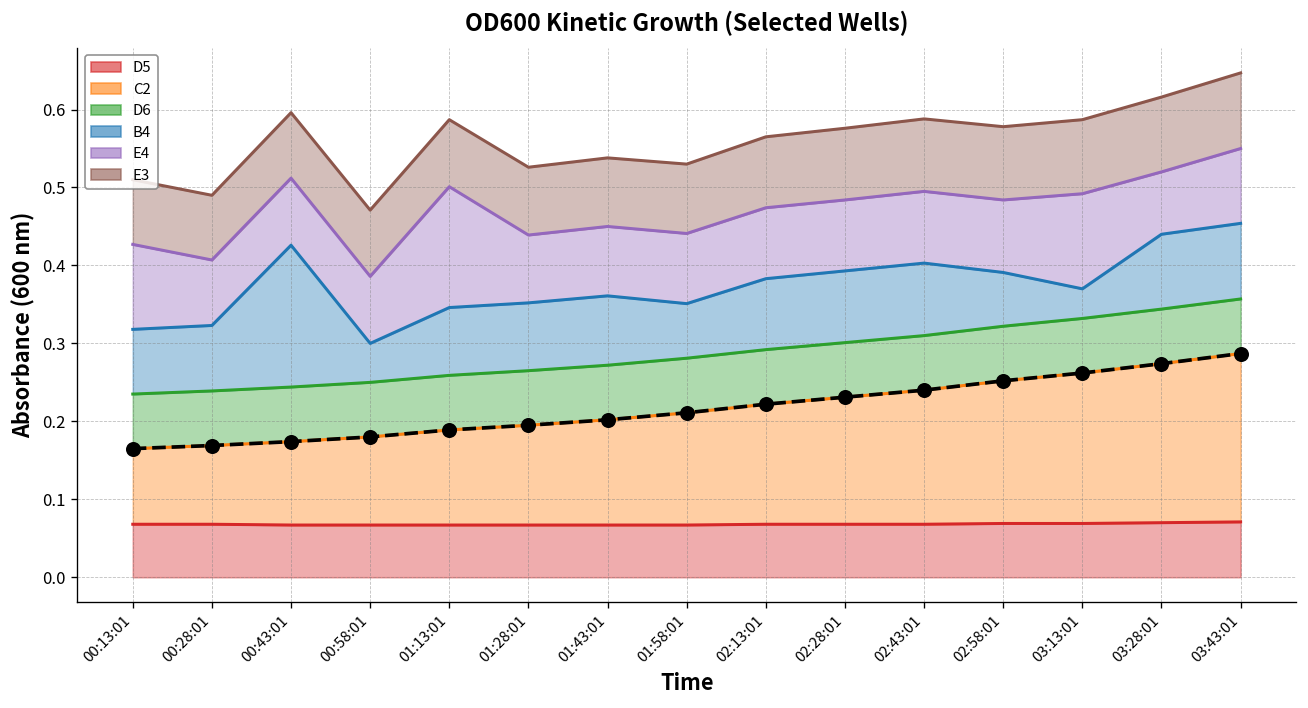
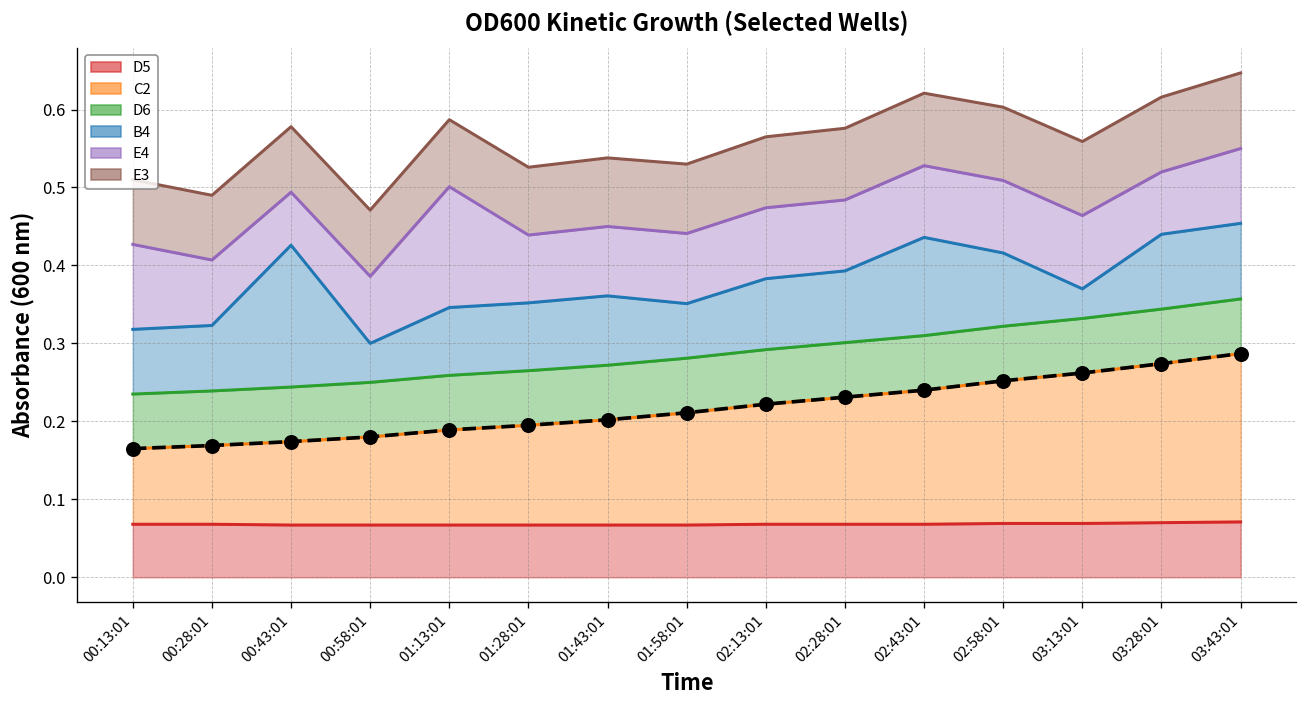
  {
    "D6": {
      "00:13:01": 0.07,
      "00:28:01": 0.07,
      "00:43:01": 0.07,
      "00:58:01": 0.07,
      "01:13:01": 0.07,
      "01:28:01": 0.07,
      "01:43:01": 0.07,
      "01:58:01": 0.07,
      "02:13:01": 0.07,
      "02:28:01": 0.07,
      "02:43:01": 0.07,
      "02:58:01": 0.07,
      "03:13:01": 0.07,
      "03:28:01": 0.07,
      "03:43:01": 0.07
    },
    "B4": {
      "00:13:01": 0.08,
      "00:28:01": 0.08,
      "00:43:01": 0.18,
      "00:58:01": 0.05,
      "01:13:01": 0.09,
      "01:28:01": 0.09,
      "01:43:01": 0.09,
      "01:58:01": 0.07,
      "02:13:01": 0.09,
      "02:28:01": 0.09,
-     "02:43:01": 0.09,
-     "02:58:01": 0.07,
+     "02:43:01": 0.13,
+     "02:58:01": 0.09,
      "03:13:01": 0.04,
      "03:28:01": 0.10,
      "03:43:01": 0.10
    },
    "E4": {
      "00:13:01": 0.11,
      "00:28:01": 0.08,
-     "00:43:01": 0.09,
+     "00:43:01": 0.07,
      "00:58:01": 0.09,
      "01:13:01": 0.16,
      "01:28:01": 0.09,
      "01:43:01": 0.09,
      "01:58:01": 0.09,
      "02:13:01": 0.09,
      "02:28:01": 0.09,
      "02:43:01": 0.09,
      "02:58:01": 0.09,
-     "03:13:01": 0.12,
+     "03:13:01": 0.09,
      "03:28:01": 0.08,
      "03:43:01": 0.10
    }
  }
